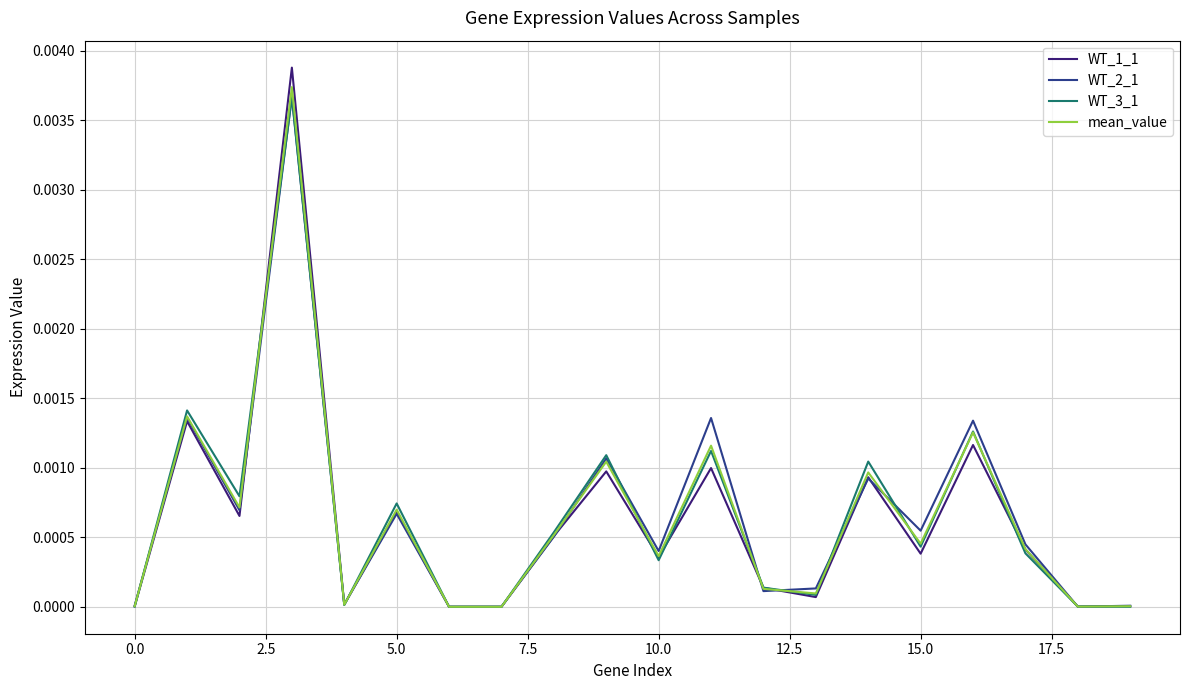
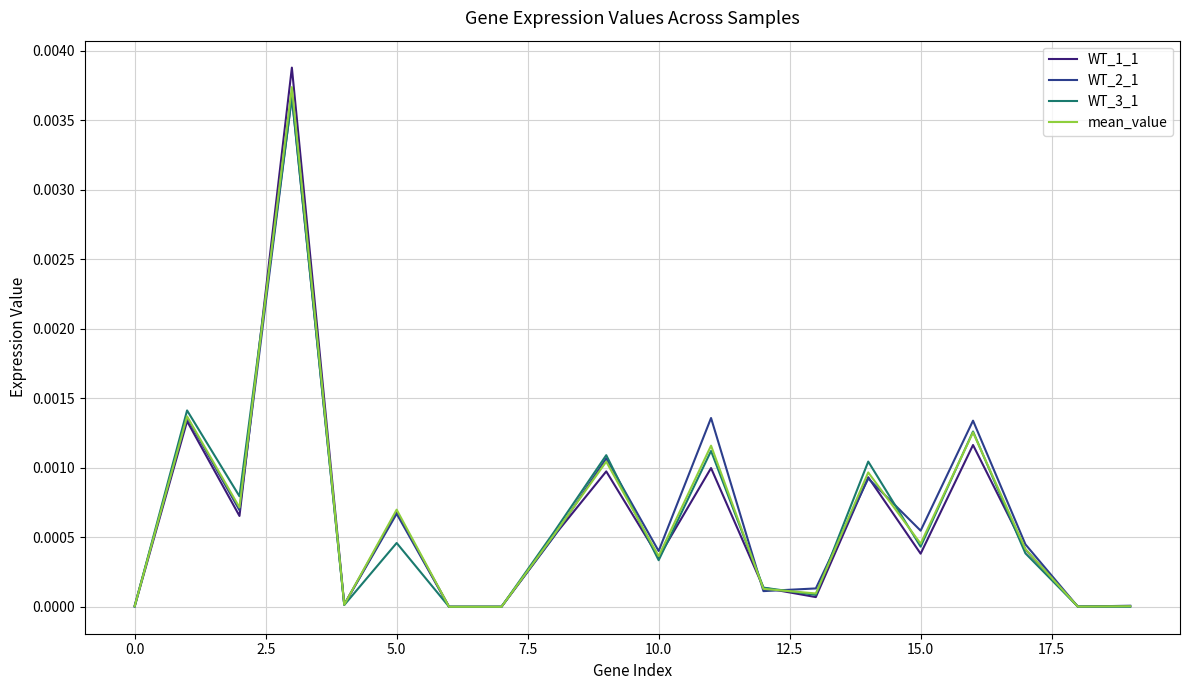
  {
    "WT_3_1": {
-     "5.0": 0.00074,
+     "5.0": 0.00046,
      "10.0": 0.00033,
      "15.0": 0.00043
    },
    "mean_value": {
      "15.0": 0.00045
    }
  }
